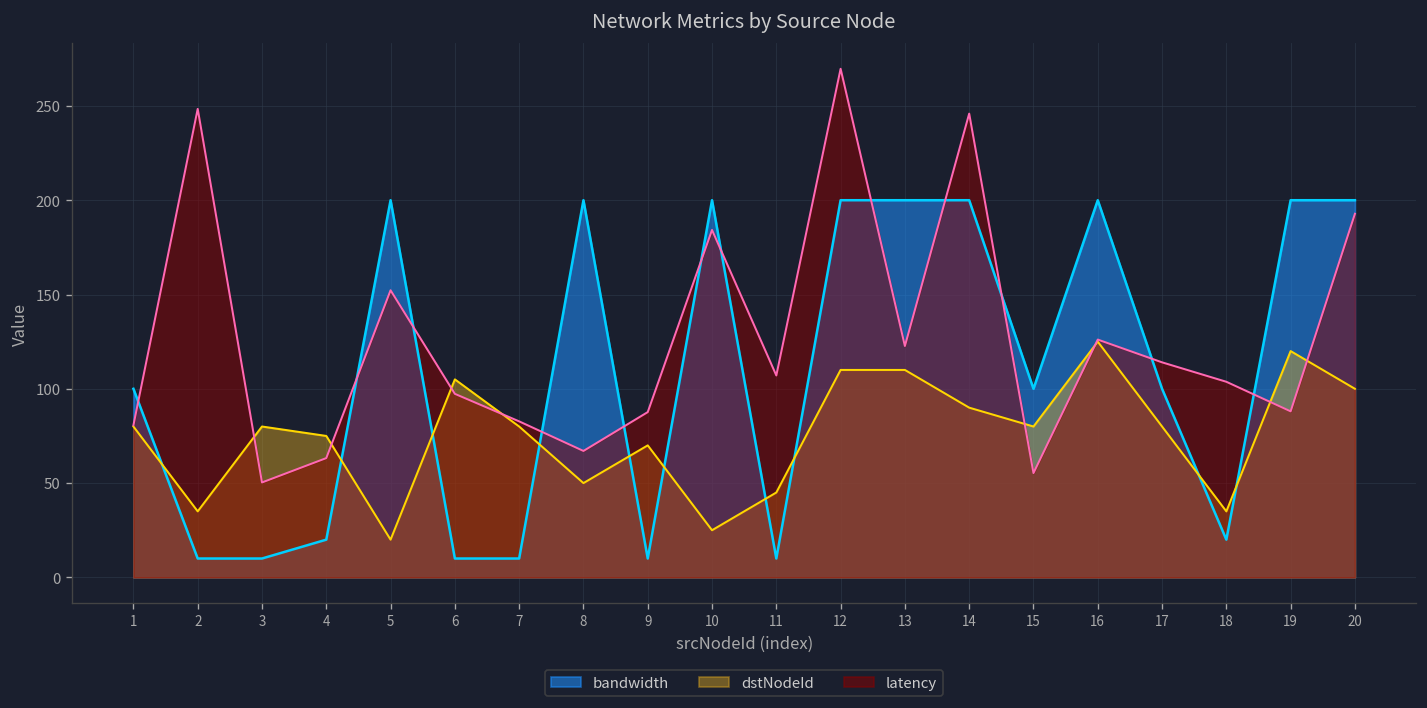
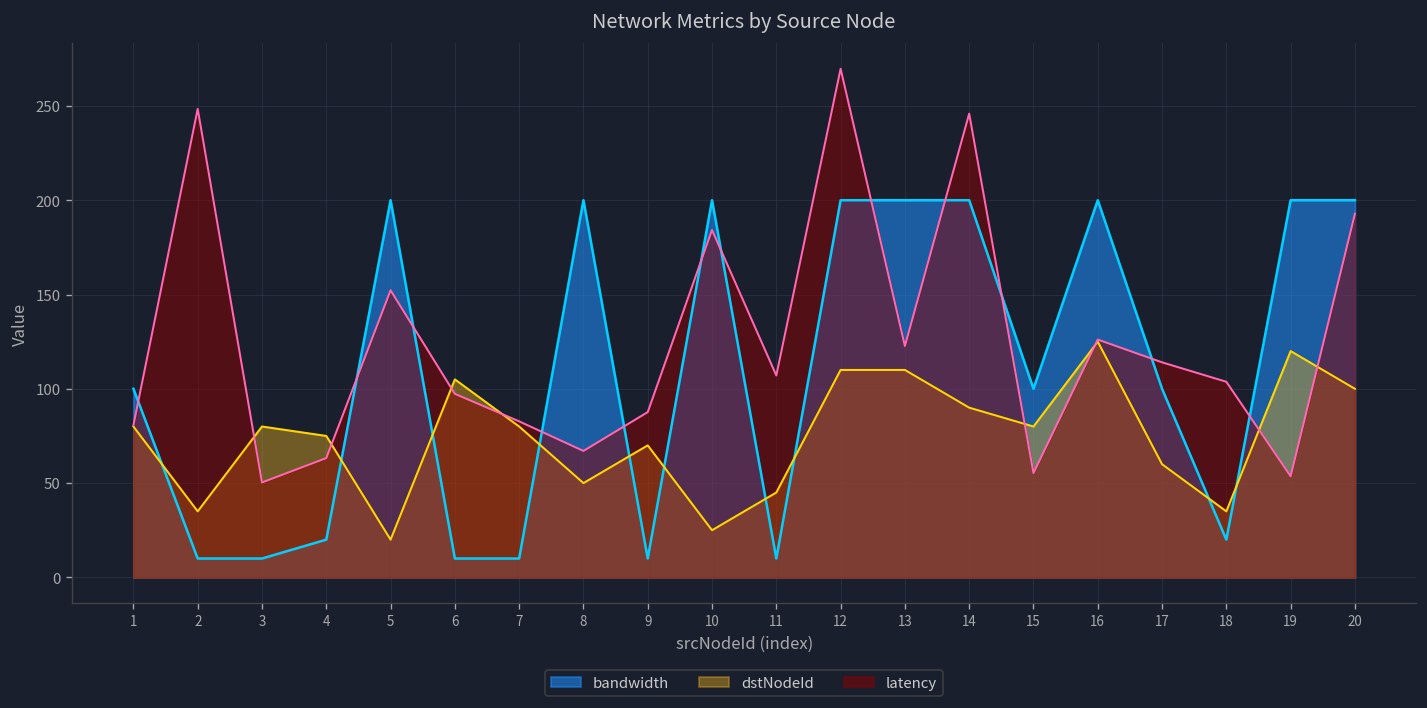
  {
    "bandwidth": {
      "1": 100,
      "2": 10,
      "3": 10,
      "4": 20,
      "5": 200,
      "6": 10,
      "7": 10,
      "8": 200,
      "9": 10,
      "10": 200,
      "11": 10,
      "12": 200,
      "13": 200,
      "14": 200,
      "15": 100,
      "16": 200,
      "17": 100,
      "18": 20,
      "19": 200,
      "20": 200
    },
    "dstNodeId": {
      "2": 35,
      "3": 80,
      "4": 75,
      "5": 20,
      "6": 105,
      "7": 80,
      "8": 50,
      "9": 70,
      "10": 25,
      "11": 45,
      "12": 110,
      "13": 110,
      "14": 90,
      "15": 80,
-     "17": 80,
+     "17": 60,
      "18": 35,
      "19": 120,
      "20": 100
    },
    "latency": {
      "2": 248,
      "3": 50,
      "4": 63,
      "5": 152,
      "6": 97,
      "7": 83,
      "8": 67,
      "9": 88,
      "10": 184,
      "11": 107,
      "12": 270,
      "13": 123,
      "14": 246,
      "15": 55,
      "17": 114,
      "18": 104,
-     "19": 88,
+     "19": 54,
      "20": 193
    }
  }
